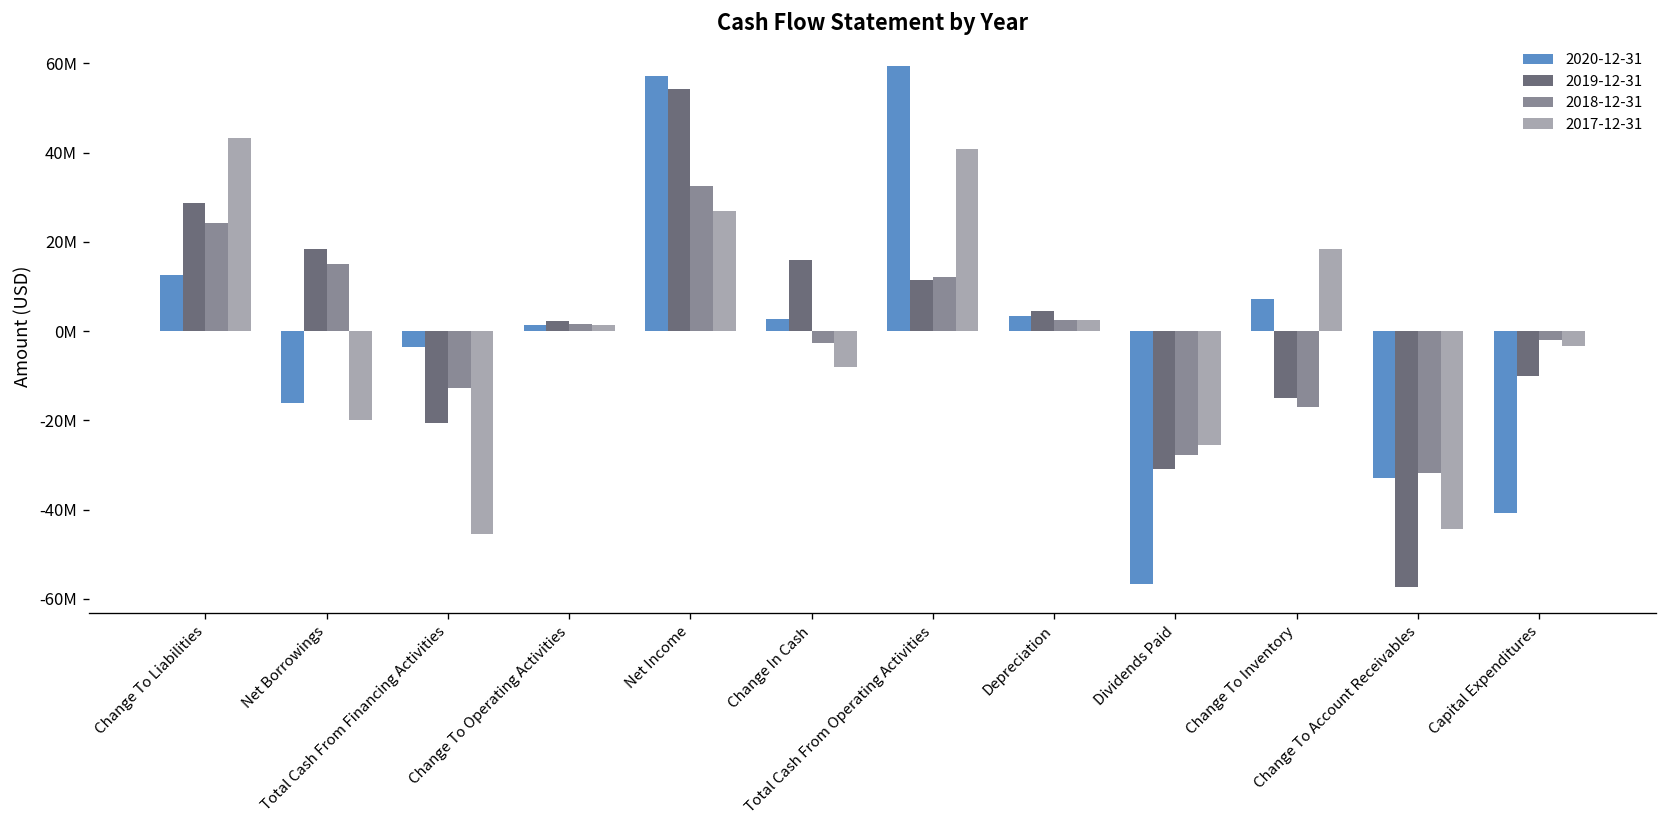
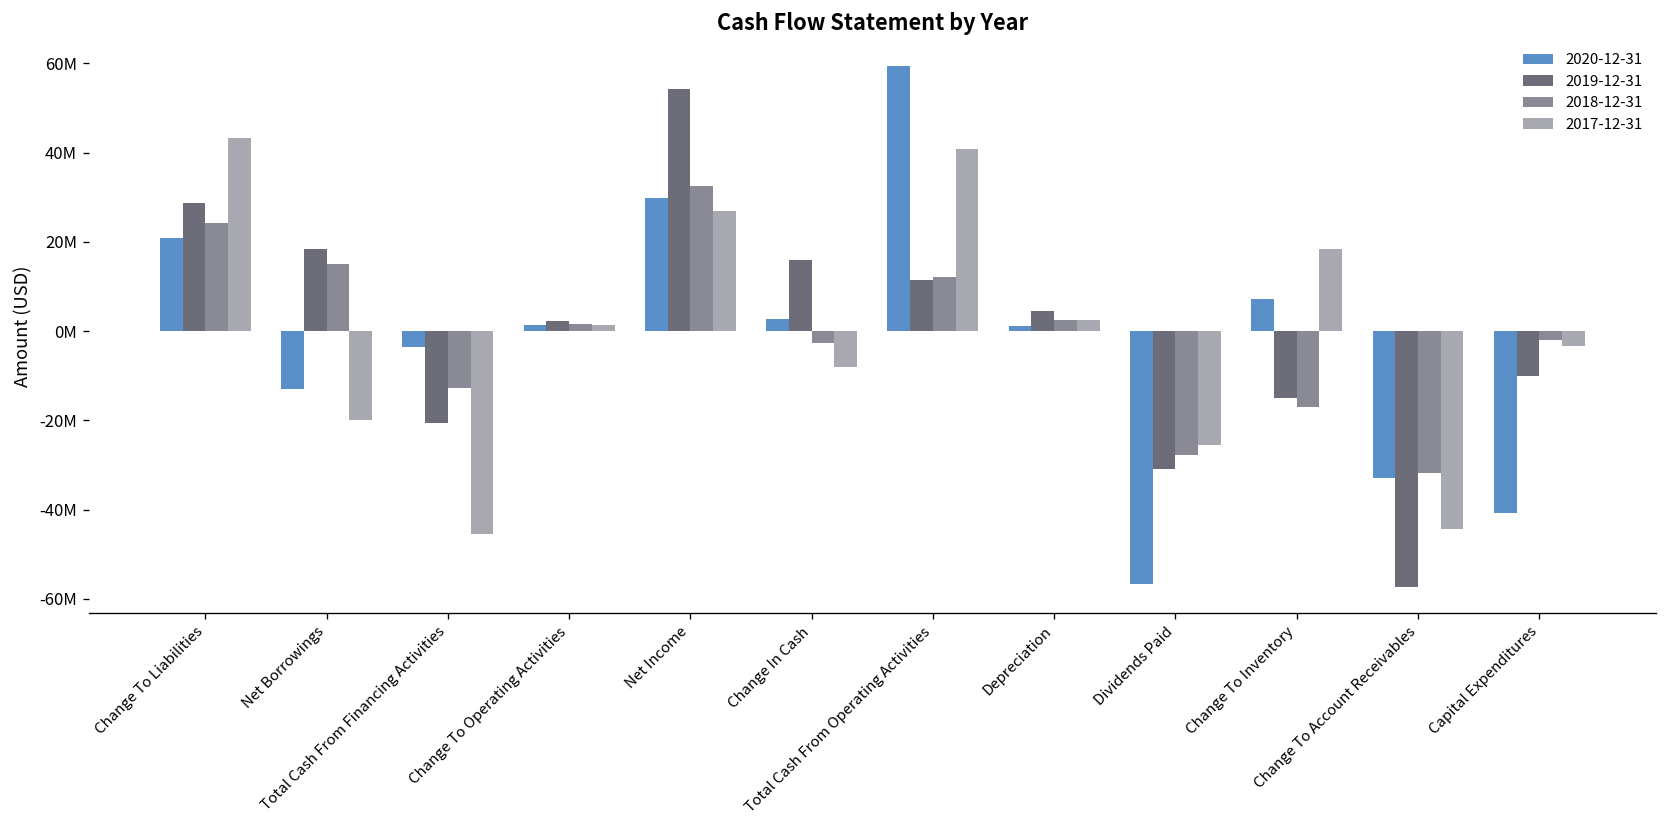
  {
    "2020-12-31": {
-     "Change To Liabilities": 12000000,
-     "Net Borrowings": -16000000,
+     "Change To Liabilities": 21000000,
+     "Net Borrowings": -13000000,
      "Total Cash From Financing Activities": -4000000,
      "Change To Operating Activities": 1000000,
-     "Net Income": 57000000,
+     "Net Income": 30000000,
      "Change In Cash": 3000000,
      "Total Cash From Operating Activities": 59000000,
-     "Depreciation": 3000000,
+     "Depreciation": 1000000,
      "Dividends Paid": -57000000,
      "Change To Inventory": 7000000,
      "Change To Account Receivables": -33000000,
      "Capital Expenditures": -41000000
    }
  }
